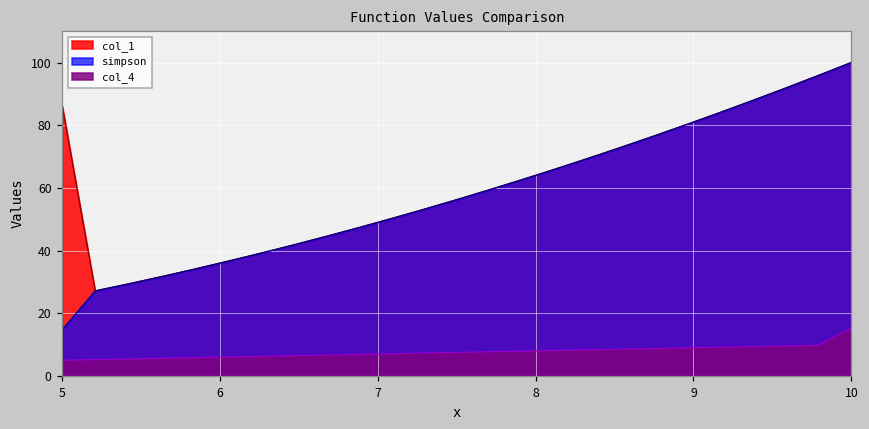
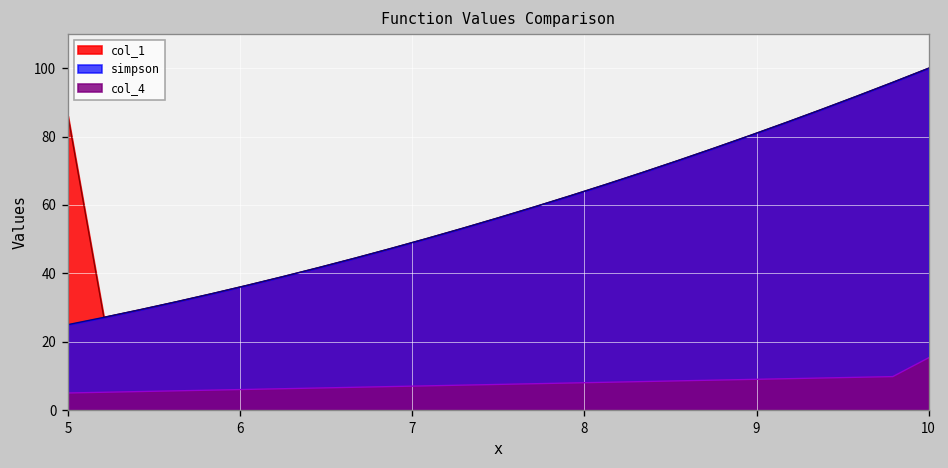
  {
    "col_1": {
      "5": 86
    },
    "simpson": {
-     "5": 15
+     "5": 25
    },
    "col_4": {
      "5": 5,
      "10": 15
    }
  }
